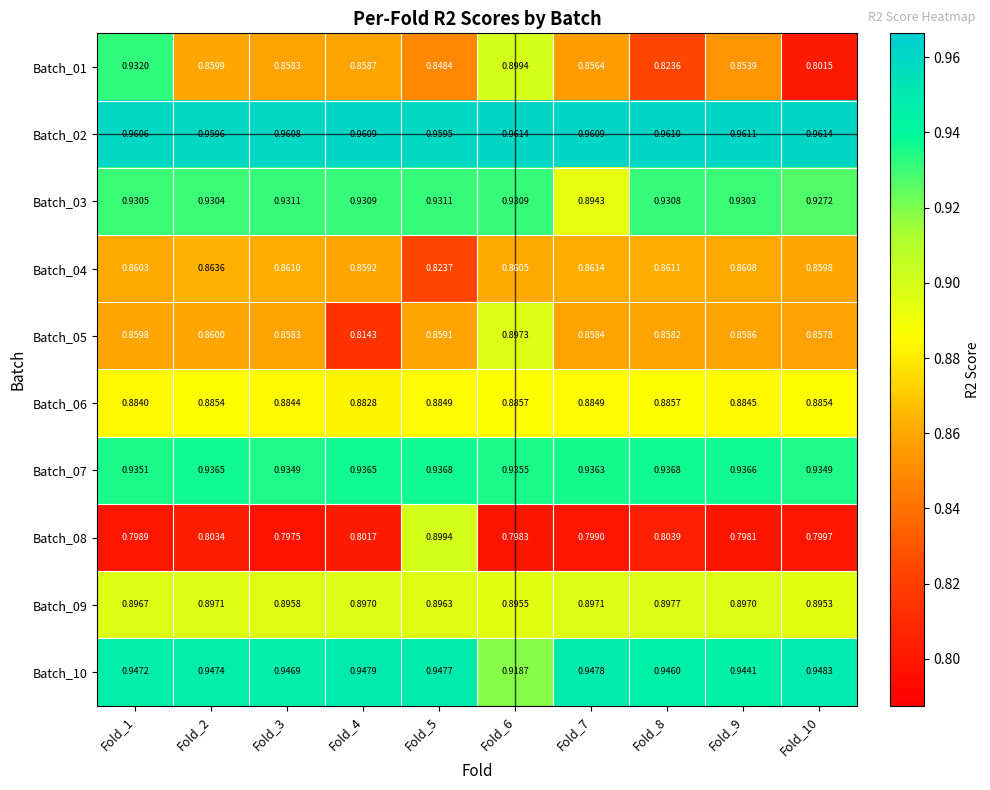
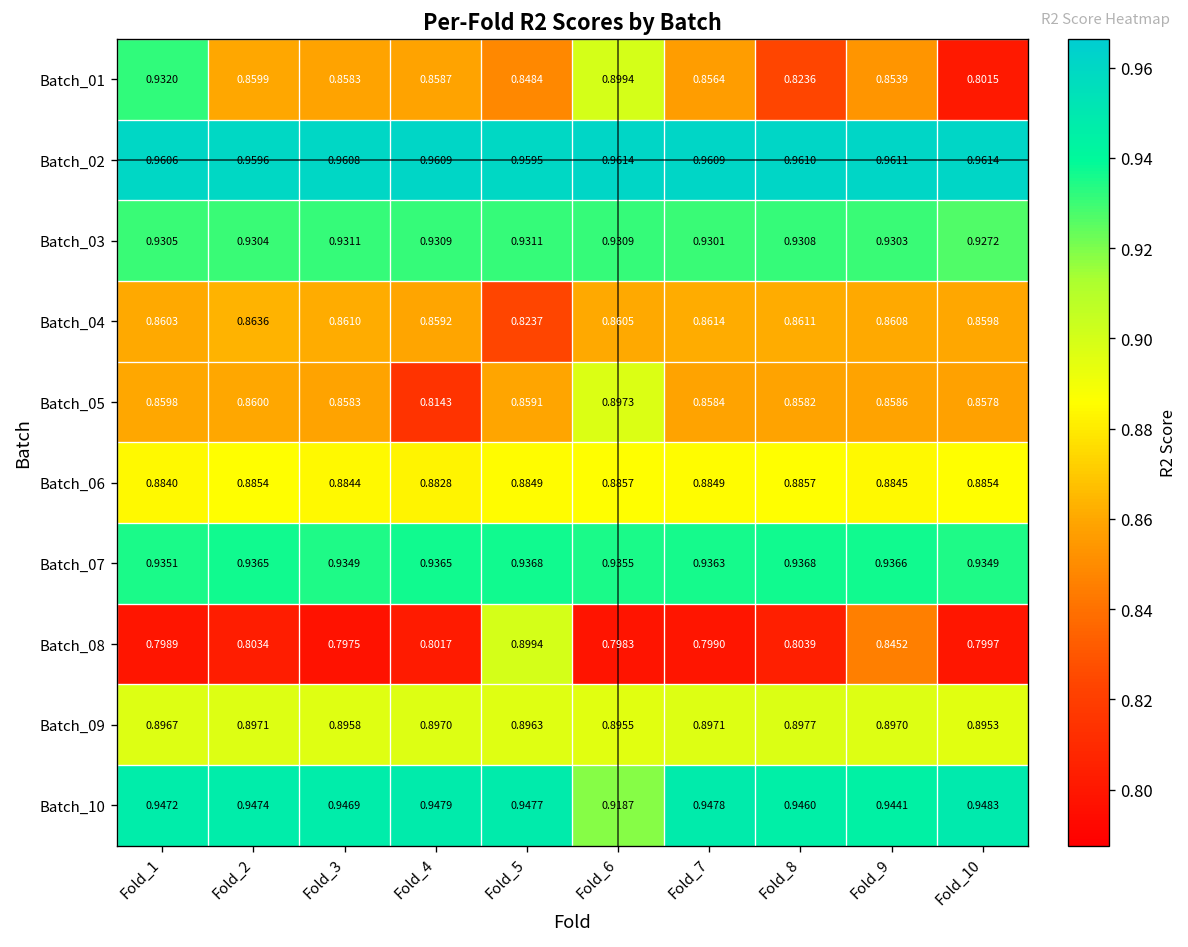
  {
    "Batch_01": {
      "Fold_1": 0.9320,
      "Fold_2": 0.8599,
      "Fold_3": 0.8583,
      "Fold_4": 0.8587,
      "Fold_5": 0.8484,
      "Fold_6": 0.8994,
      "Fold_7": 0.8564,
      "Fold_8": 0.8236,
      "Fold_9": 0.8539,
      "Fold_10": 0.8015
    },
    "Batch_02": {
      "Fold_1": 0.9606,
      "Fold_2": 0.9596,
      "Fold_3": 0.9608,
      "Fold_4": 0.9609,
      "Fold_5": 0.9595,
      "Fold_6": 0.9614,
      "Fold_7": 0.9609,
      "Fold_8": 0.9610,
      "Fold_9": 0.9611,
      "Fold_10": 0.9614
    },
    "Batch_03": {
      "Fold_1": 0.9305,
      "Fold_2": 0.9304,
      "Fold_3": 0.9311,
      "Fold_4": 0.9309,
      "Fold_5": 0.9311,
      "Fold_6": 0.9309,
-     "Fold_7": 0.8943,
+     "Fold_7": 0.9301,
      "Fold_8": 0.9308,
      "Fold_9": 0.9303,
      "Fold_10": 0.9272
    },
    "Batch_04": {
      "Fold_1": 0.8603,
      "Fold_2": 0.8636,
      "Fold_3": 0.8610,
      "Fold_4": 0.8592,
      "Fold_5": 0.8237,
      "Fold_6": 0.8605,
      "Fold_7": 0.8614,
      "Fold_8": 0.8611,
      "Fold_9": 0.8608,
      "Fold_10": 0.8598
    },
    "Batch_05": {
      "Fold_1": 0.8598,
      "Fold_2": 0.8600,
      "Fold_3": 0.8583,
      "Fold_4": 0.8143,
      "Fold_5": 0.8591,
      "Fold_6": 0.8973,
      "Fold_7": 0.8584,
      "Fold_8": 0.8582,
      "Fold_9": 0.8586,
      "Fold_10": 0.8578
    },
    "Batch_06": {
      "Fold_1": 0.8840,
      "Fold_2": 0.8854,
      "Fold_3": 0.8844,
      "Fold_4": 0.8828,
      "Fold_5": 0.8849,
      "Fold_6": 0.8857,
      "Fold_7": 0.8849,
      "Fold_8": 0.8857,
      "Fold_9": 0.8845,
      "Fold_10": 0.8854
    },
    "Batch_07": {
      "Fold_1": 0.9351,
      "Fold_2": 0.9365,
      "Fold_3": 0.9349,
      "Fold_4": 0.9365,
      "Fold_5": 0.9368,
      "Fold_6": 0.9355,
      "Fold_7": 0.9363,
      "Fold_8": 0.9368,
      "Fold_9": 0.9366,
      "Fold_10": 0.9349
    },
    "Batch_08": {
      "Fold_1": 0.7989,
      "Fold_2": 0.8034,
      "Fold_3": 0.7975,
      "Fold_4": 0.8017,
      "Fold_5": 0.8994,
      "Fold_6": 0.7983,
      "Fold_7": 0.7990,
      "Fold_8": 0.8039,
-     "Fold_9": 0.7981,
+     "Fold_9": 0.8452,
      "Fold_10": 0.7997
    },
    "Batch_09": {
      "Fold_1": 0.8967,
      "Fold_2": 0.8971,
      "Fold_3": 0.8958,
      "Fold_4": 0.8970,
      "Fold_5": 0.8963,
      "Fold_6": 0.8955,
      "Fold_7": 0.8971,
      "Fold_8": 0.8977,
      "Fold_9": 0.8970,
      "Fold_10": 0.8953
    },
    "Batch_10": {
      "Fold_1": 0.9472,
      "Fold_2": 0.9474,
      "Fold_3": 0.9469,
      "Fold_4": 0.9479,
      "Fold_5": 0.9477,
      "Fold_6": 0.9187,
      "Fold_7": 0.9478,
      "Fold_8": 0.9460,
      "Fold_9": 0.9441,
      "Fold_10": 0.9483
    }
  }
